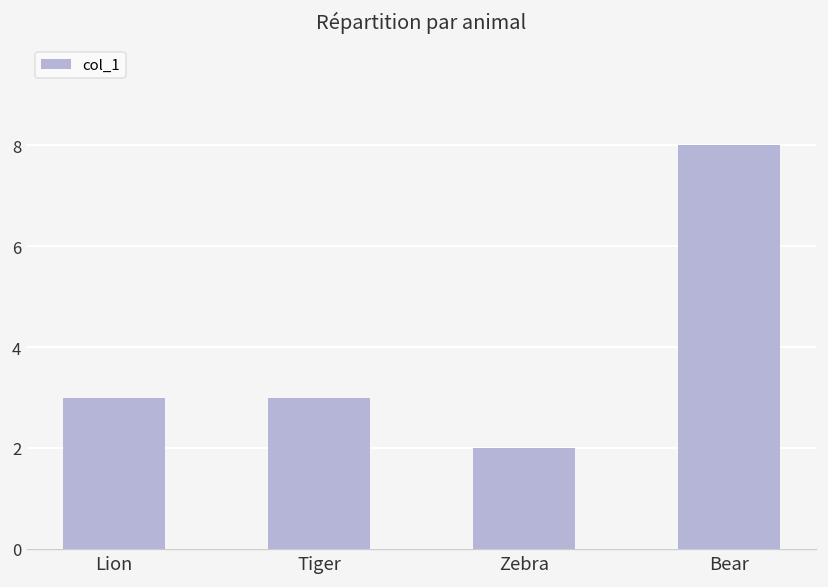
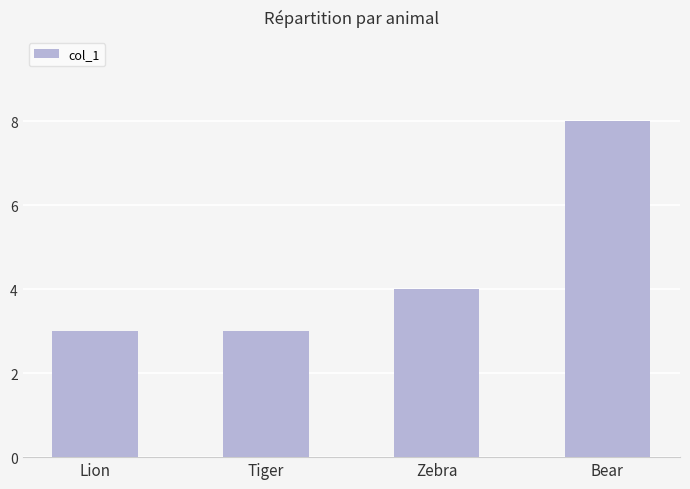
  {
    "Lion": 3,
    "Tiger": 3,
-   "Zebra": 2,
+   "Zebra": 4,
    "Bear": 8
  }
